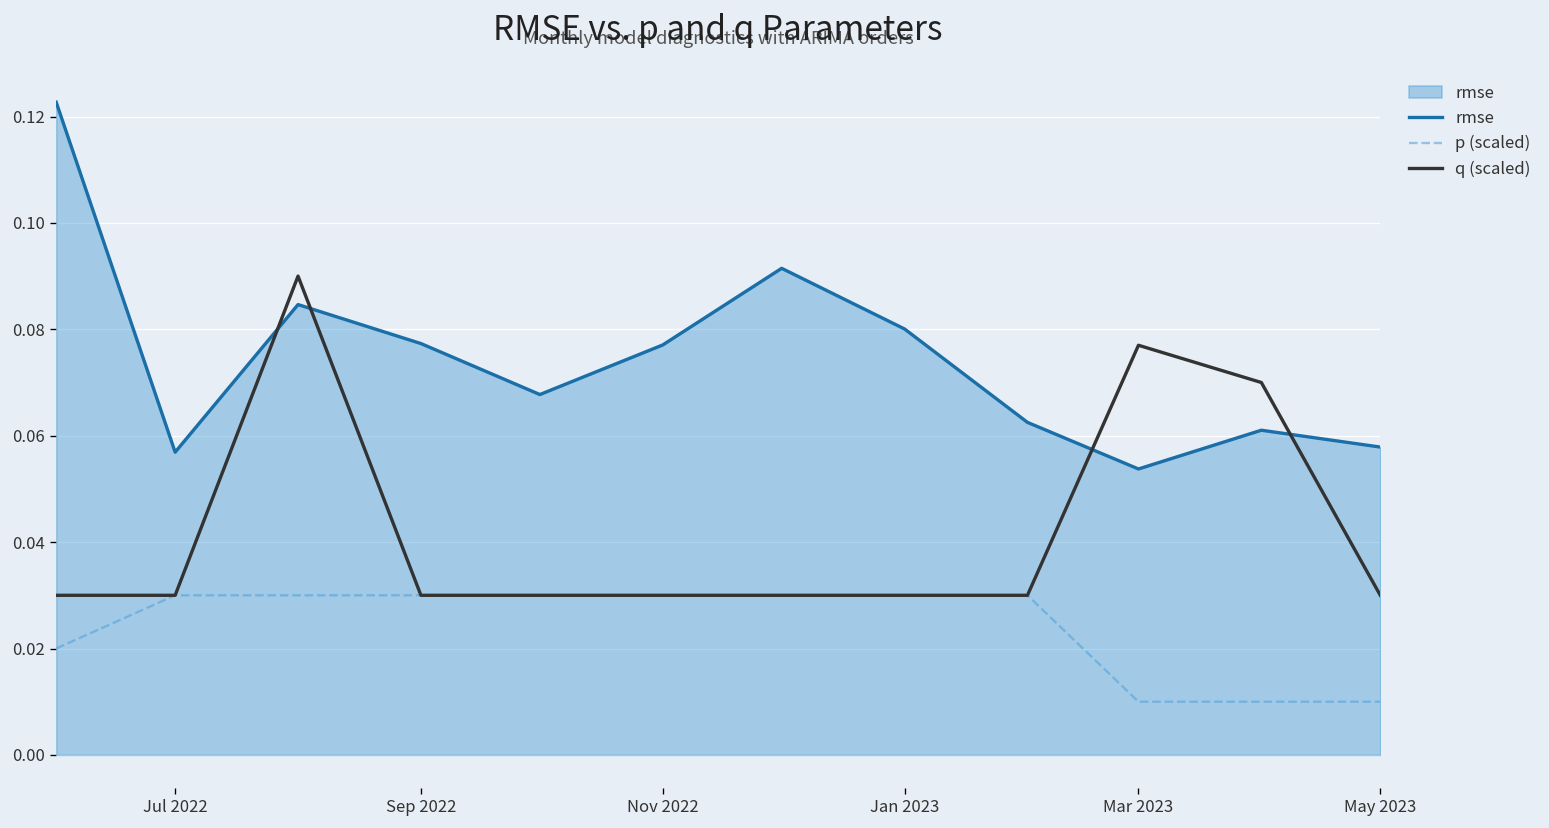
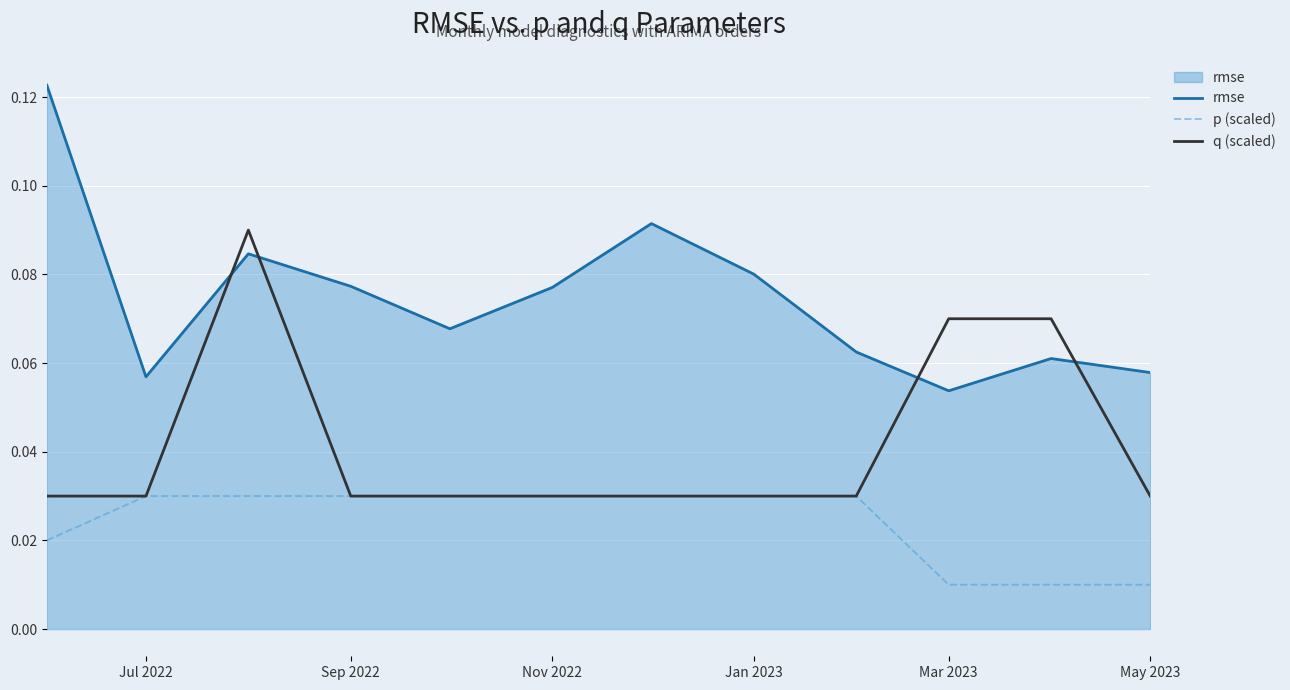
  {
    "q (scaled)": {
-     "Mar 2023": 0.077,
+     "Mar 2023": 0.070,
      "May 2023": 0.030
    }
  }
